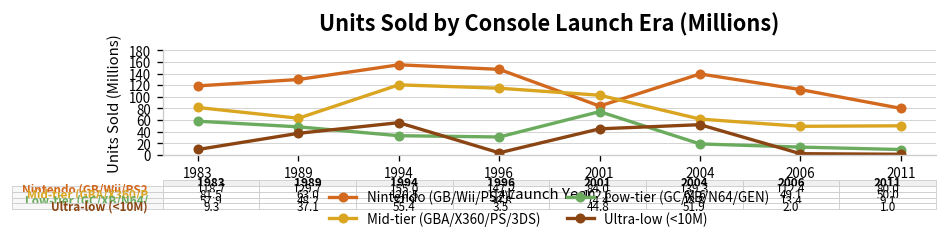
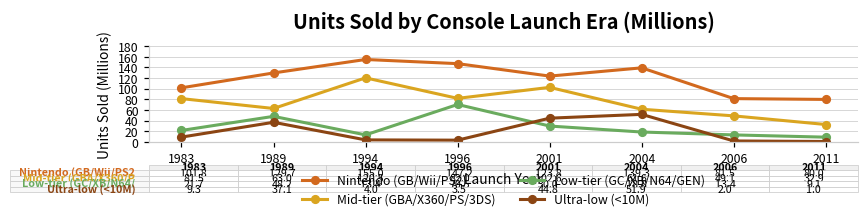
  {
    "Nintendo (GB/Wii/PS2)": {
-     "1983": 118.7,
-     "2001": 84.0,
-     "2006": 112.4
+     "1983": 101.8,
+     "2001": 123.8,
+     "2006": 81.5
    },
    "Mid-tier (GBA/X360/PS/3DS)": {
-     "1996": 114.7,
-     "2011": 50.0
+     "1996": 82.0,
+     "2011": 32.9
    },
    "Low-tier (GC/XB/N64/GEN)": {
-     "1983": 57.9,
-     "1994": 32.9,
-     "1996": 30.8,
-     "2001": 74.4
+     "1983": 21.7,
+     "1994": 13.4,
+     "1996": 70.5,
+     "2001": 30.0
    },
    "Ultra-low (<10M)": {
-     "1994": 55.4
+     "1994": 4.0
    }
  }
